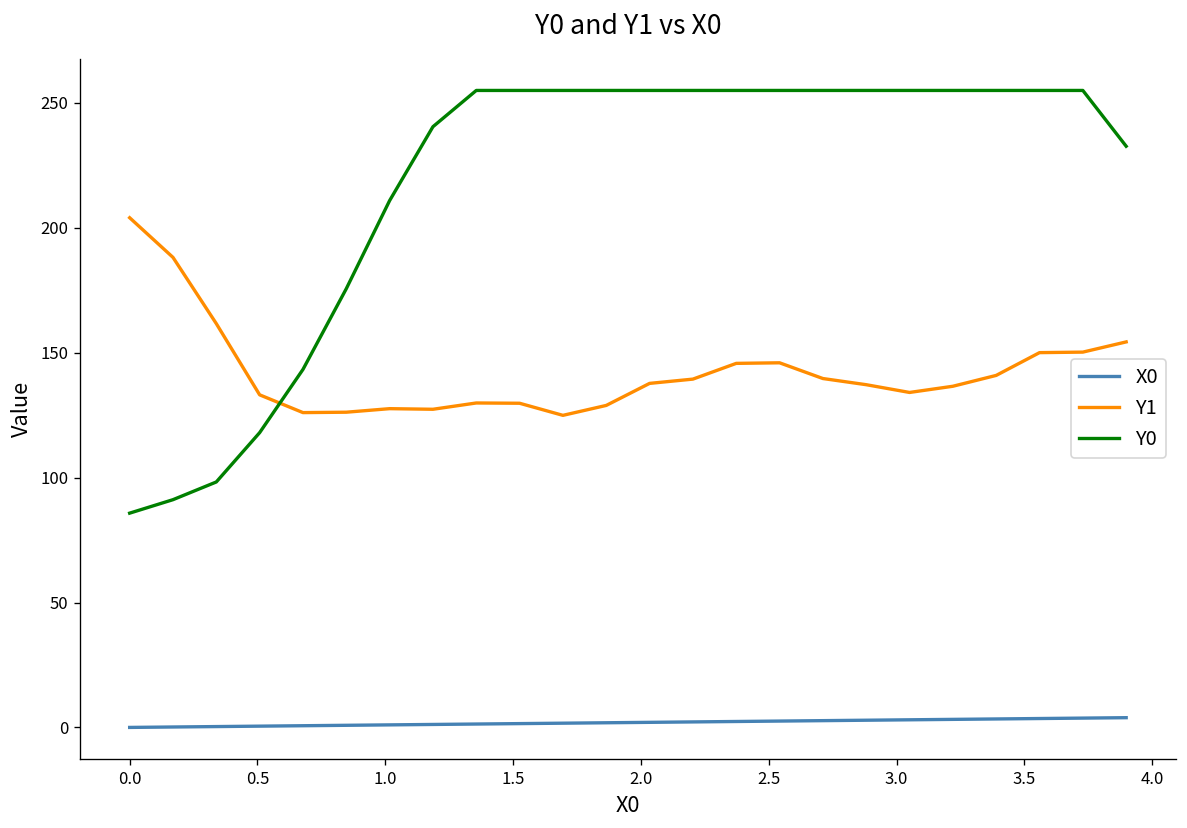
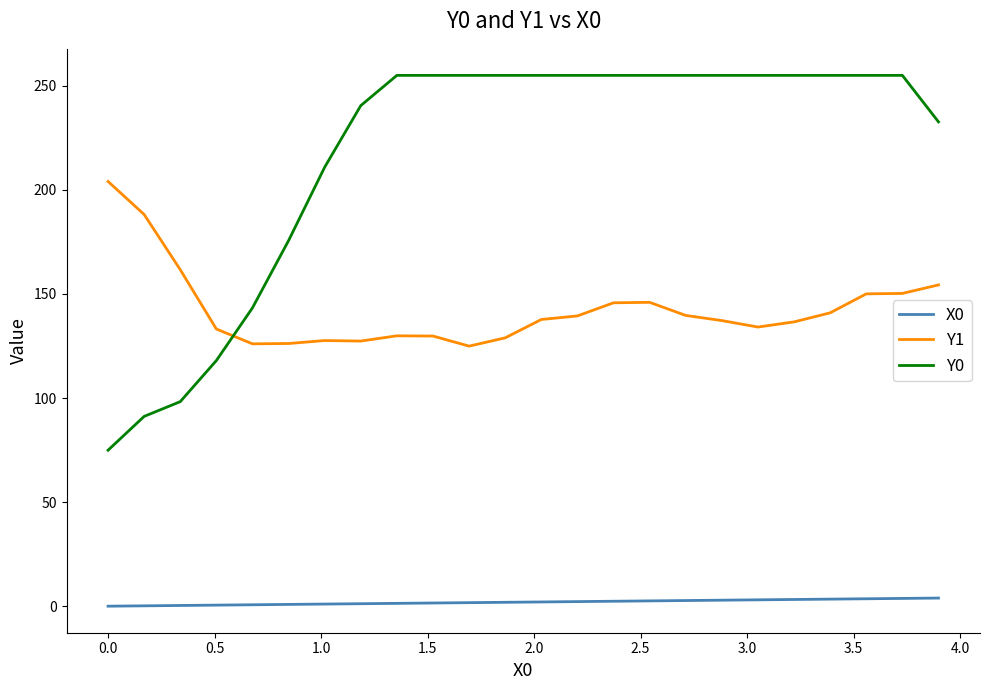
  {
    "X0": {
      "0.0": 0
    },
    "Y1": {
      "0.0": 204
    },
    "Y0": {
-     "0.0": 86
+     "0.0": 75
    }
  }
